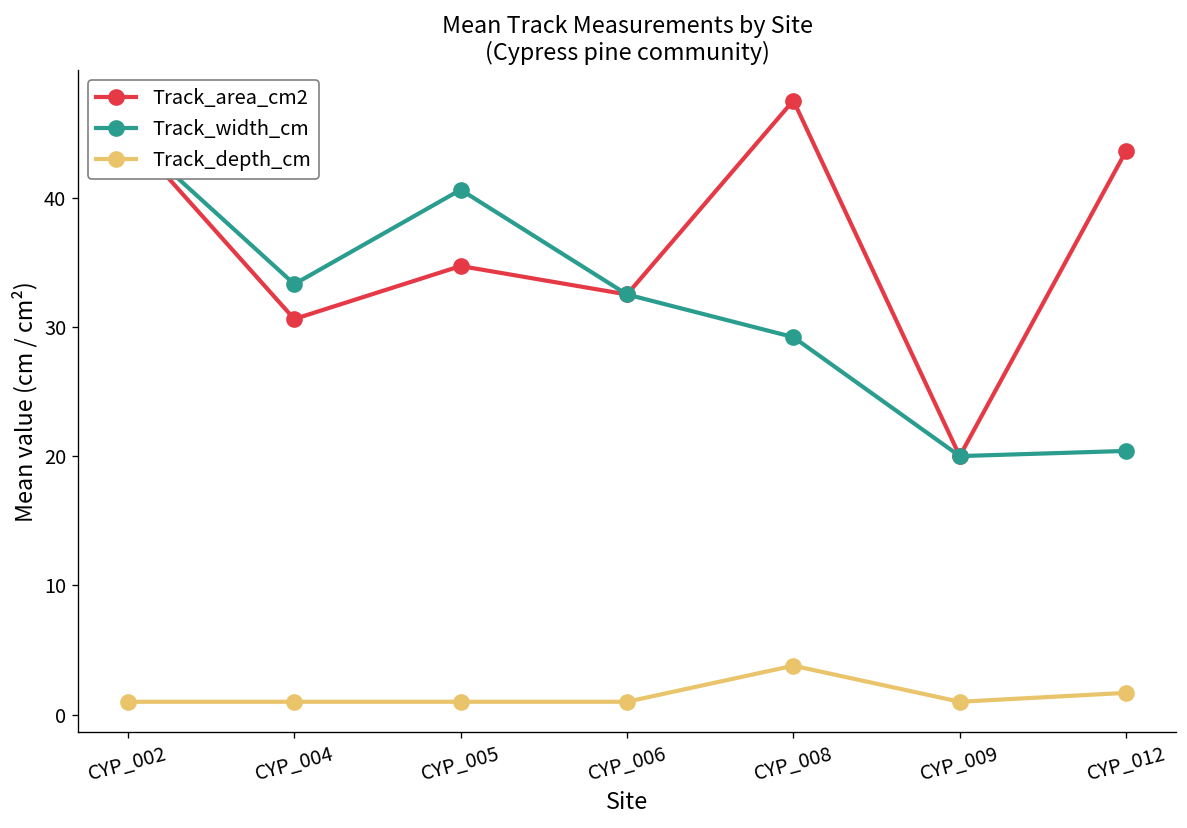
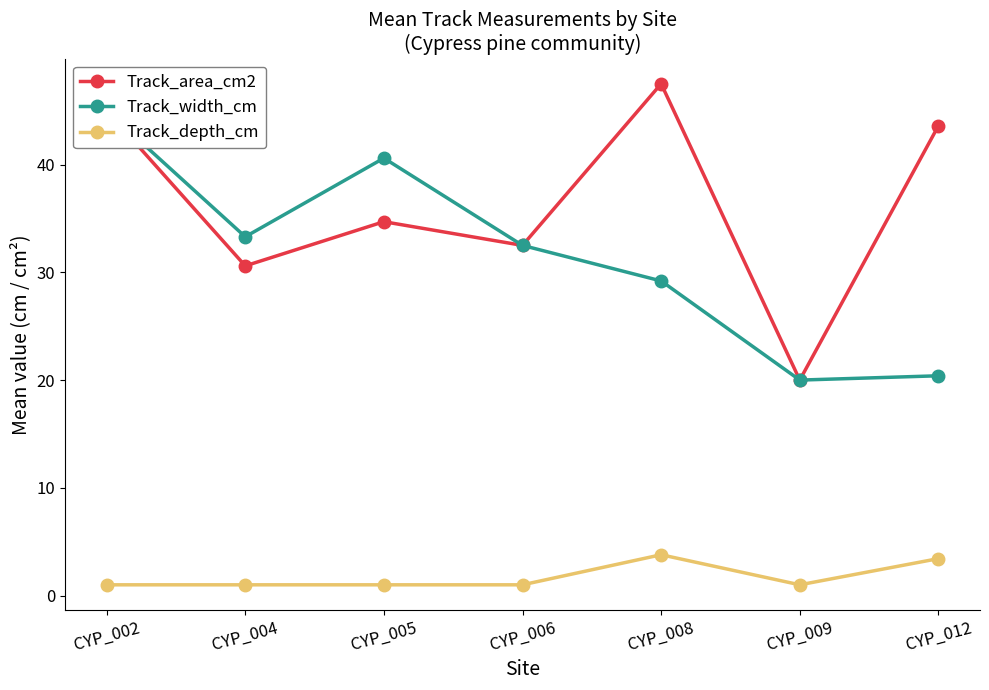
  {
    "Track_area_cm2": {
      "CYP_004": 30.6,
      "CYP_005": 34.7,
      "CYP_008": 47.5,
      "CYP_012": 43.6
    },
    "Track_width_cm": {
      "CYP_004": 33.3,
      "CYP_005": 40.6,
      "CYP_008": 29.2,
      "CYP_012": 20.4
    },
    "Track_depth_cm": {
      "CYP_002": 1.0,
      "CYP_004": 1.0,
      "CYP_005": 1.0,
      "CYP_006": 1.0,
      "CYP_008": 3.8,
      "CYP_009": 1.0,
-     "CYP_012": 1.7
+     "CYP_012": 3.4
    }
  }
